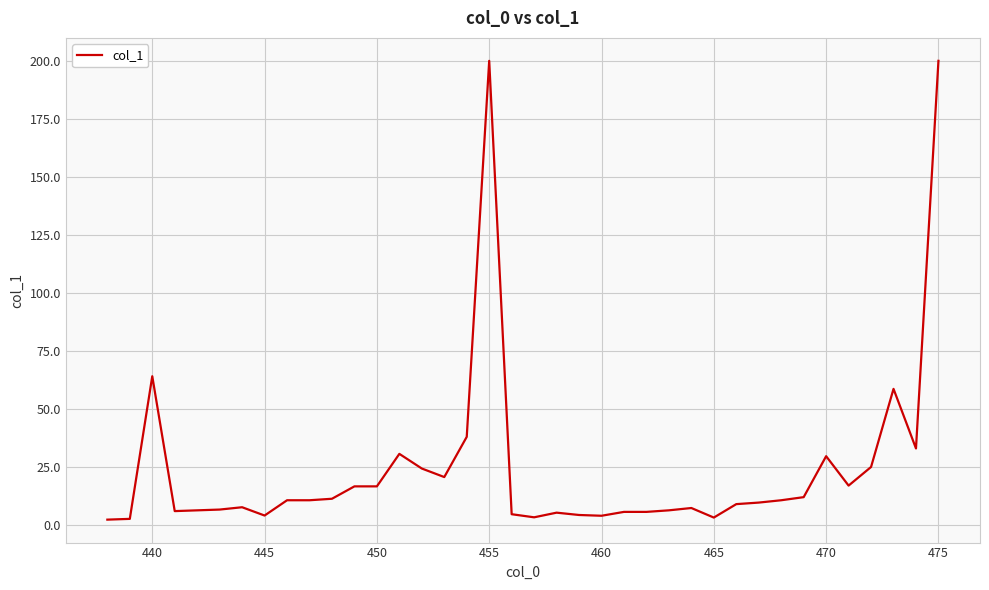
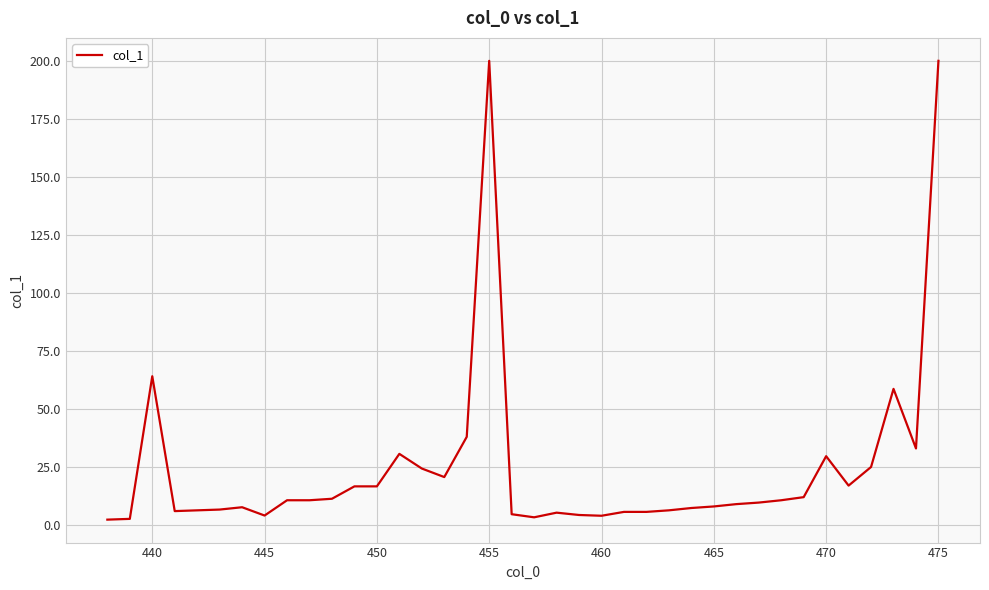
  {
    "440": 64,
    "445": 4,
    "450": 17,
    "455": 200,
    "460": 4,
-   "465": 3,
+   "465": 8,
    "470": 30,
    "475": 200
  }
